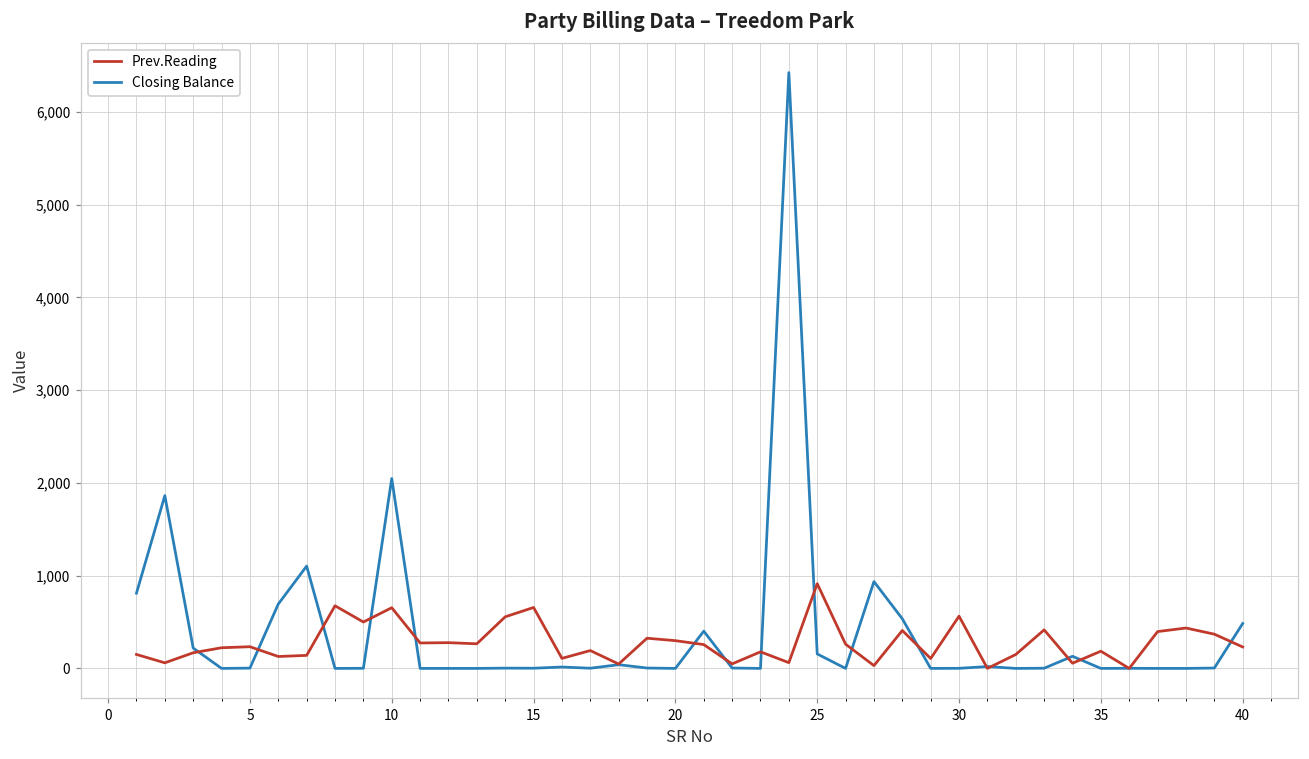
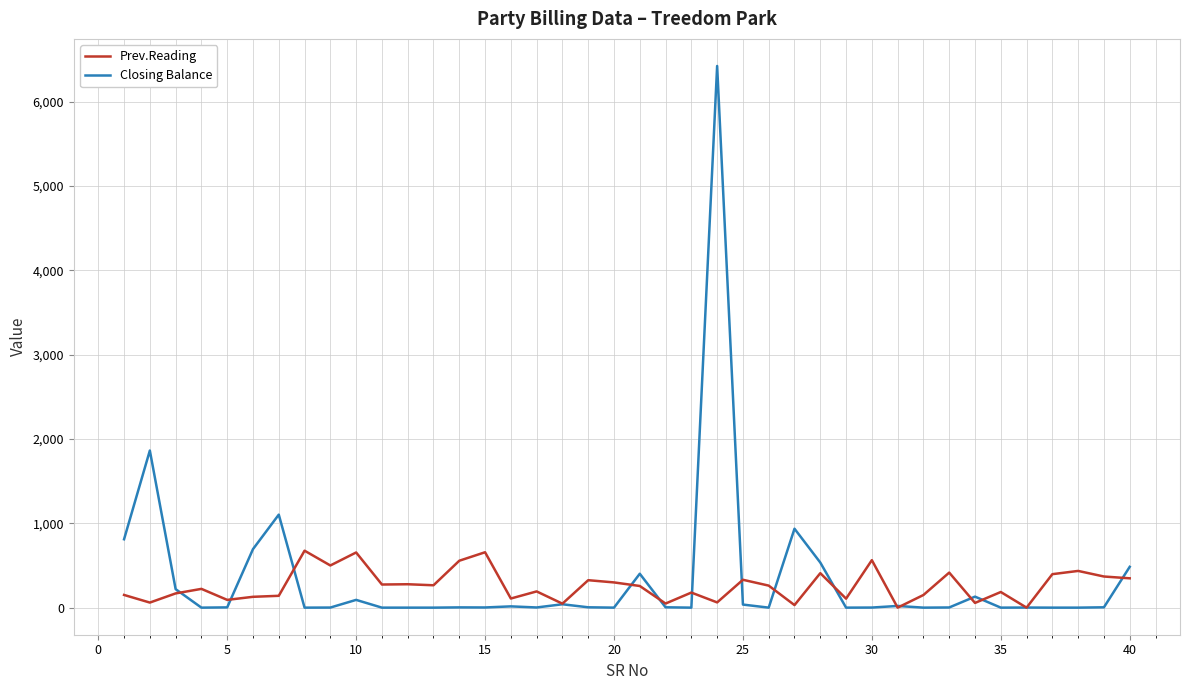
  {
    "Prev.Reading": {
-     "5": "200",
+     "5": "100",
      "10": "700",
      "15": "700",
      "20": "300",
-     "25": "900",
+     "25": "300",
      "30": "600",
      "35": "200",
-     "40": "200"
+     "40": "300"
    },
    "Closing Balance": {
      "5": "0",
-     "10": "2,000",
+     "10": "100",
      "15": "0",
      "20": "0",
-     "25": "200",
+     "25": "0",
      "30": "0",
      "35": "0",
      "40": "500"
    }
  }
